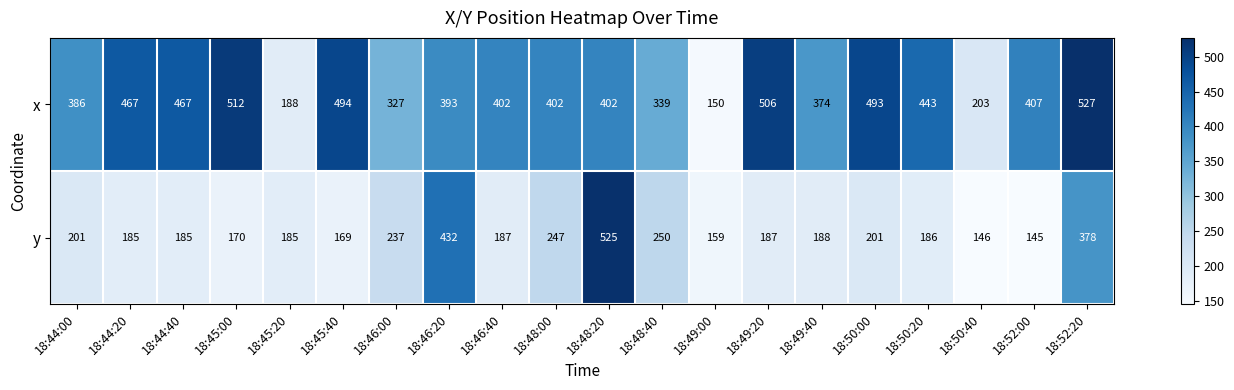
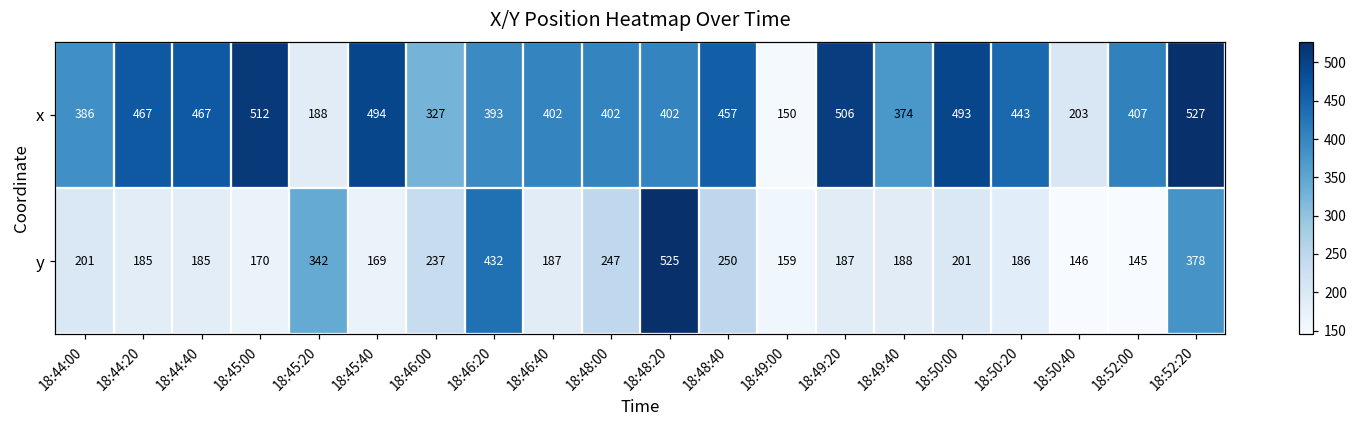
  {
    "x": {
      "18:44:00": 386,
      "18:44:20": 467,
      "18:44:40": 467,
      "18:45:00": 512,
      "18:45:20": 188,
      "18:45:40": 494,
      "18:46:00": 327,
      "18:46:20": 393,
      "18:46:40": 402,
      "18:48:00": 402,
      "18:48:20": 402,
-     "18:48:40": 339,
+     "18:48:40": 457,
      "18:49:00": 150,
      "18:49:20": 506,
      "18:49:40": 374,
      "18:50:00": 493,
      "18:50:20": 443,
      "18:50:40": 203,
      "18:52:00": 407,
      "18:52:20": 527
    },
    "y": {
      "18:44:00": 201,
      "18:44:20": 185,
      "18:44:40": 185,
      "18:45:00": 170,
-     "18:45:20": 185,
+     "18:45:20": 342,
      "18:45:40": 169,
      "18:46:00": 237,
      "18:46:20": 432,
      "18:46:40": 187,
      "18:48:00": 247,
      "18:48:20": 525,
      "18:48:40": 250,
      "18:49:00": 159,
      "18:49:20": 187,
      "18:49:40": 188,
      "18:50:00": 201,
      "18:50:20": 186,
      "18:50:40": 146,
      "18:52:00": 145,
      "18:52:20": 378
    }
  }
